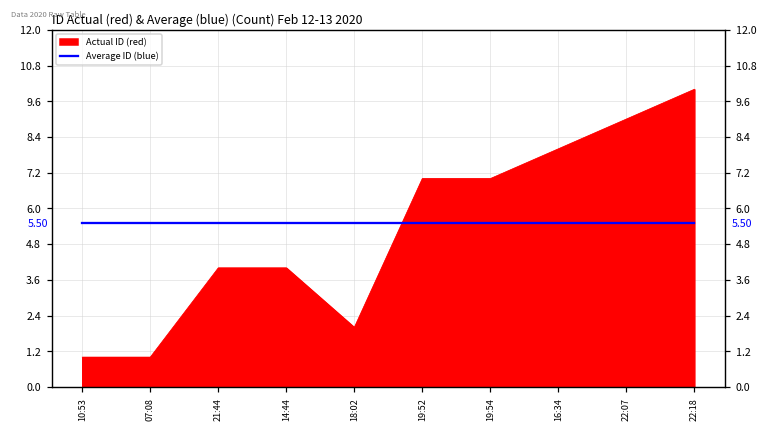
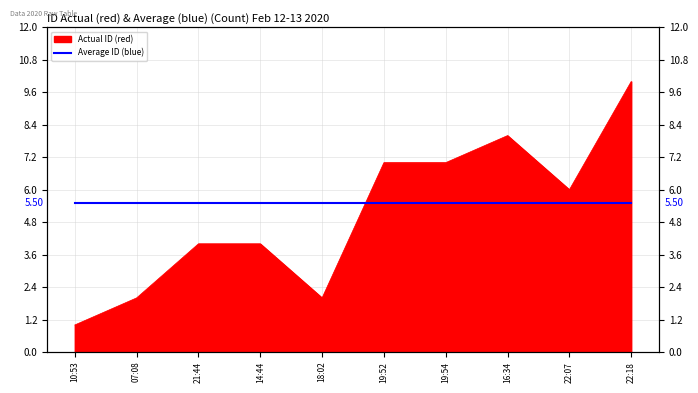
  {
    "Actual ID (red)": {
      "10:53": 1,
-     "07:08": 1,
+     "07:08": 2,
      "21:44": 4,
      "14:44": 4,
      "18:02": 2,
      "19:52": 7,
      "19:54": 7,
      "16:34": 8,
-     "22:07": 9,
+     "22:07": 6,
      "22:18": 10
    },
    "Average ID (blue)": {
      "10:53": 5.5,
      "07:08": 5.5,
      "21:44": 5.5,
      "14:44": 5.5,
      "18:02": 5.5,
      "19:52": 5.5,
      "19:54": 5.5,
      "16:34": 5.5,
      "22:07": 5.5,
      "22:18": 5.5
    }
  }
